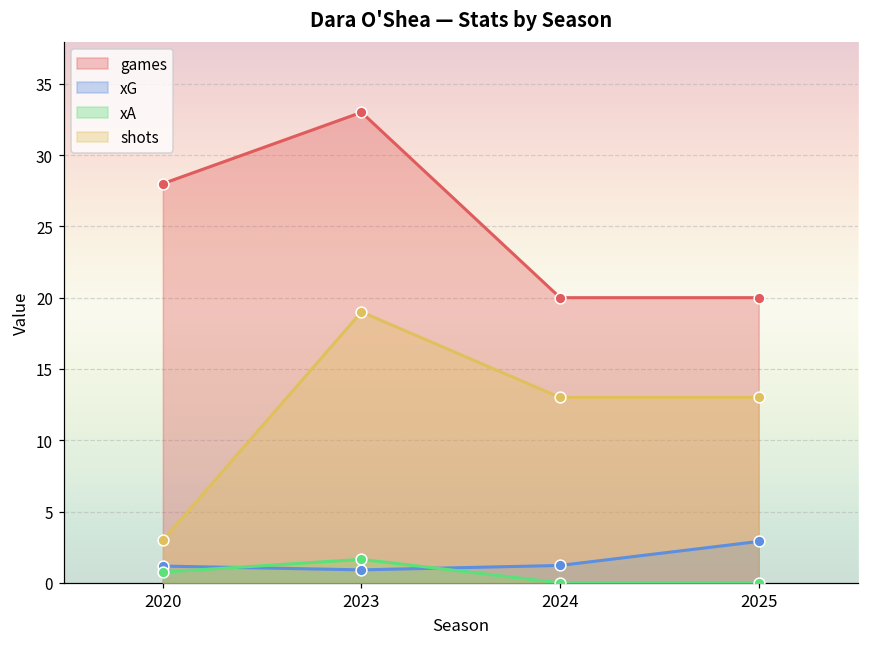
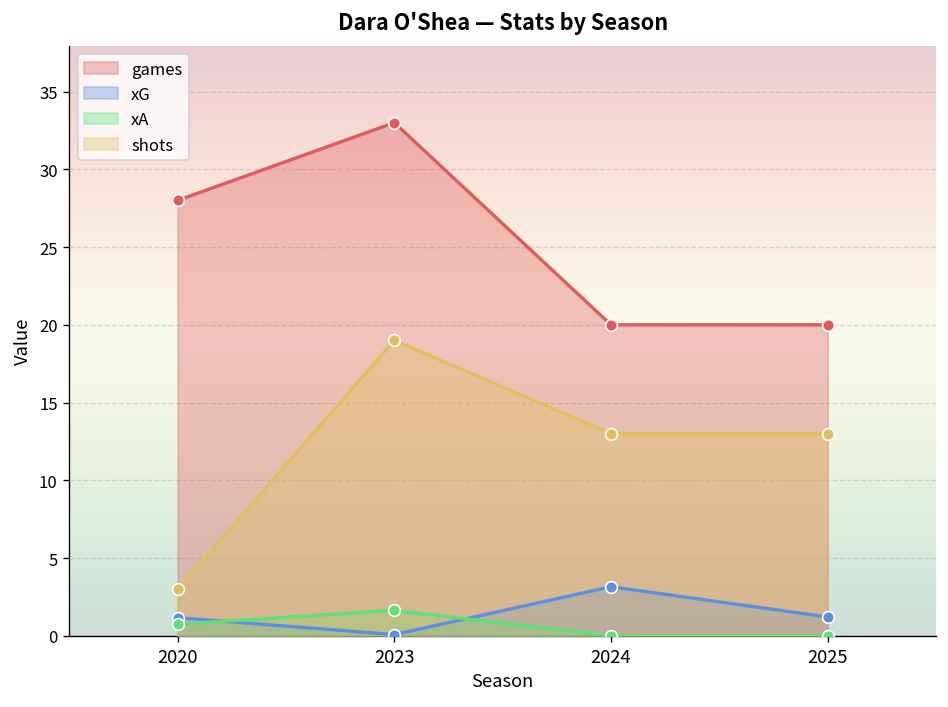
  {
    "xG": {
      "2020": 1.2,
-     "2023": 0.9,
-     "2024": 1.2,
-     "2025": 2.9
+     "2023": 0.1,
+     "2024": 3.2,
+     "2025": 1.2
    },
    "xA": {
      "2020": 0.7,
      "2023": 1.6,
      "2024": 0.0,
      "2025": 0.0
    }
  }
